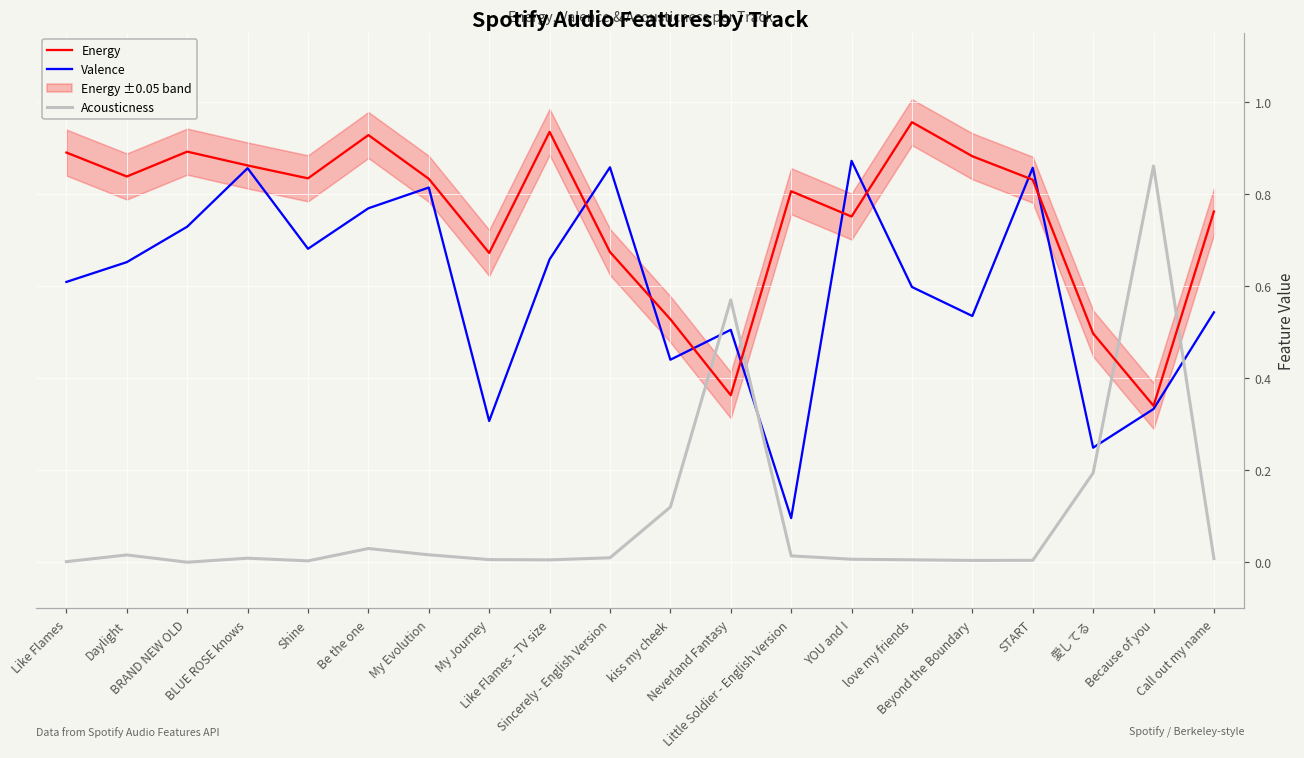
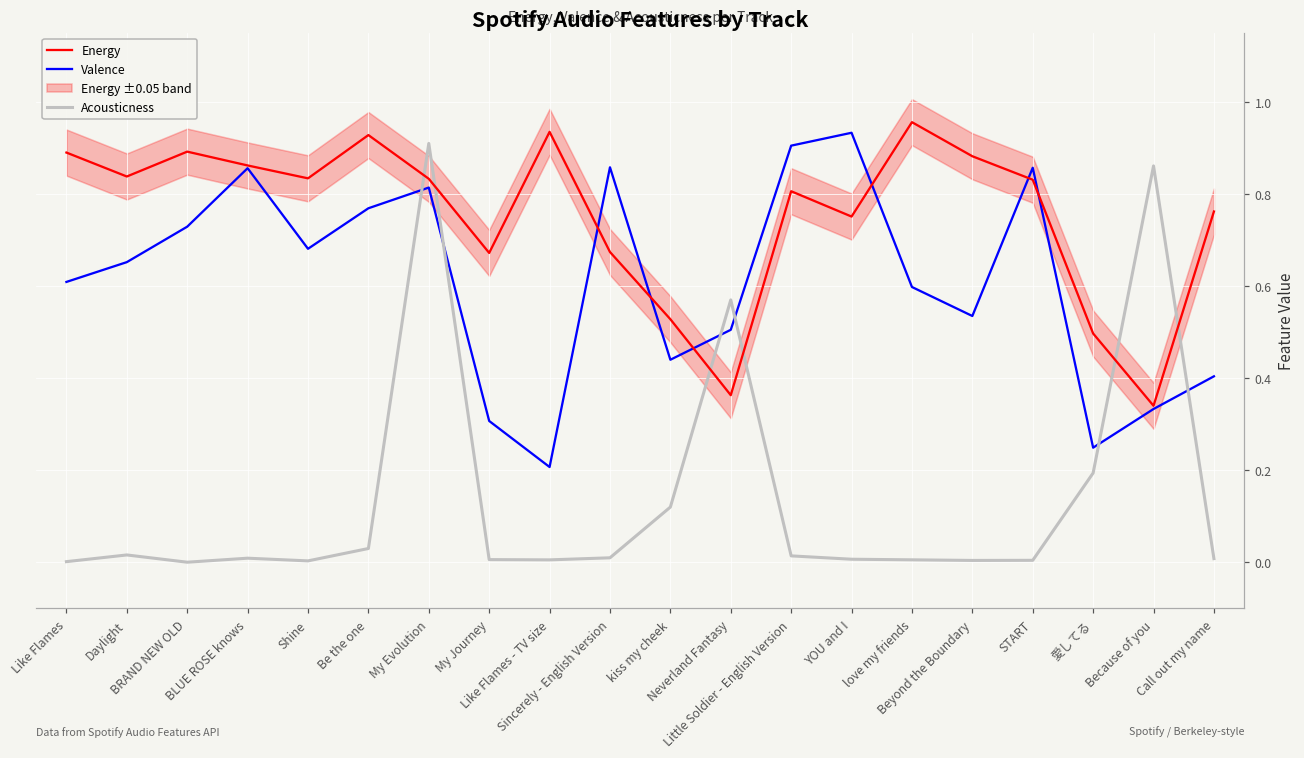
  {
    "Valence": {
      "Like Flames": 0.61,
      "Daylight": 0.65,
      "BRAND NEW OLD": 0.73,
      "Shine": 0.68,
      "Be the one": 0.77,
      "My Evolution": 0.81,
      "My Journey": 0.31,
-     "Like Flames - TV size": 0.66,
+     "Like Flames - TV size": 0.21,
      "Sincerely - English Version": 0.86,
      "kiss my cheek": 0.44,
      "Neverland Fantasy": 0.51,
-     "Little Soldier - English Version": 0.10,
-     "YOU and I": 0.87,
+     "Little Soldier - English Version": 0.91,
+     "YOU and I": 0.93,
      "love my friends": 0.60,
      "Beyond the Boundary": 0.54,
      "START": 0.86,
      "愛してる": 0.25,
      "Because of you": 0.33,
-     "Call out my name": 0.54
+     "Call out my name": 0.40
    },
    "Acousticness": {
      "Like Flames": 0.00,
      "Daylight": 0.02,
      "BRAND NEW OLD": 0.00,
      "BLUE ROSE knows": 0.01,
      "Shine": 0.00,
      "Be the one": 0.03,
-     "My Evolution": 0.02,
+     "My Evolution": 0.91,
      "My Journey": 0.01,
      "Like Flames - TV size": 0.01,
      "Sincerely - English Version": 0.01,
      "kiss my cheek": 0.12,
      "Neverland Fantasy": 0.57,
      "Little Soldier - English Version": 0.01,
      "YOU and I": 0.01,
      "love my friends": 0.01,
      "Beyond the Boundary": 0.00,
      "START": 0.00,
      "愛してる": 0.19,
      "Because of you": 0.86,
      "Call out my name": 0.01
    }
  }
